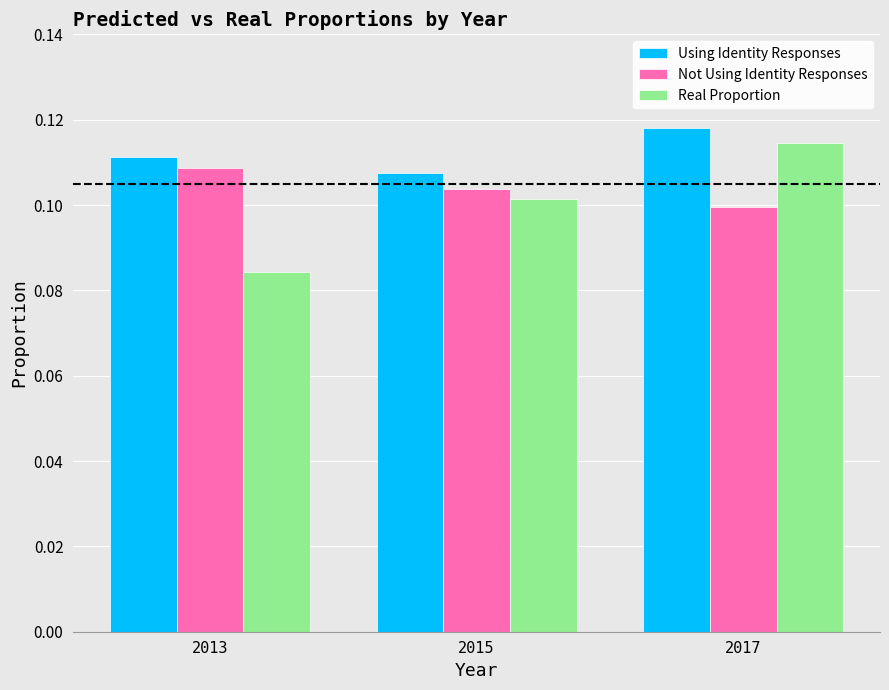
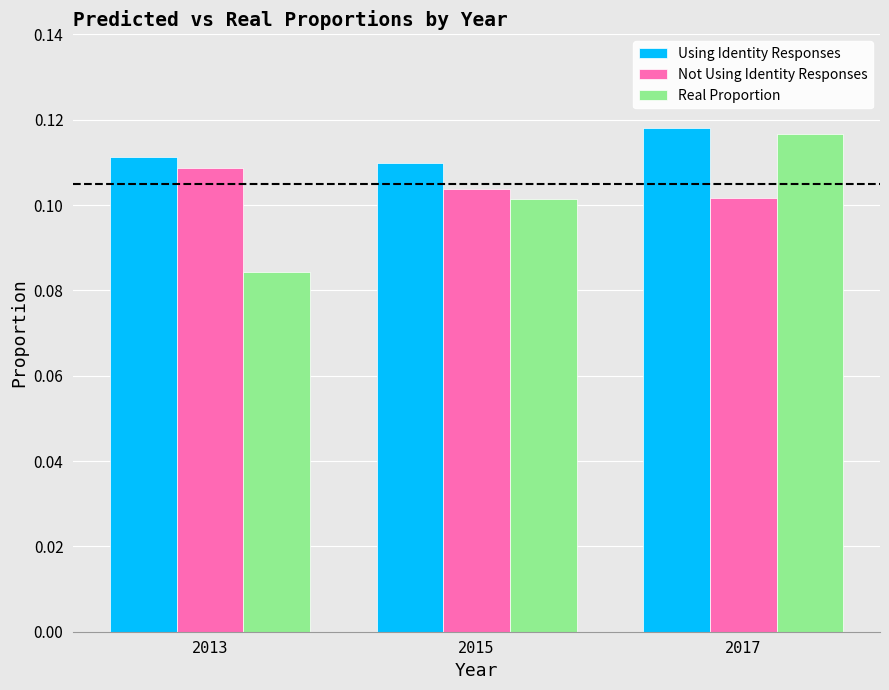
  {
    "Using Identity Responses": {
      "2013": 0.111,
-     "2015": 0.108,
+     "2015": 0.110,
      "2017": 0.118
    },
    "Not Using Identity Responses": {
      "2013": 0.109,
      "2015": 0.104,
-     "2017": 0.100
+     "2017": 0.102
    },
    "Real Proportion": {
      "2013": 0.084,
      "2015": 0.101,
-     "2017": 0.115
+     "2017": 0.117
    }
  }
